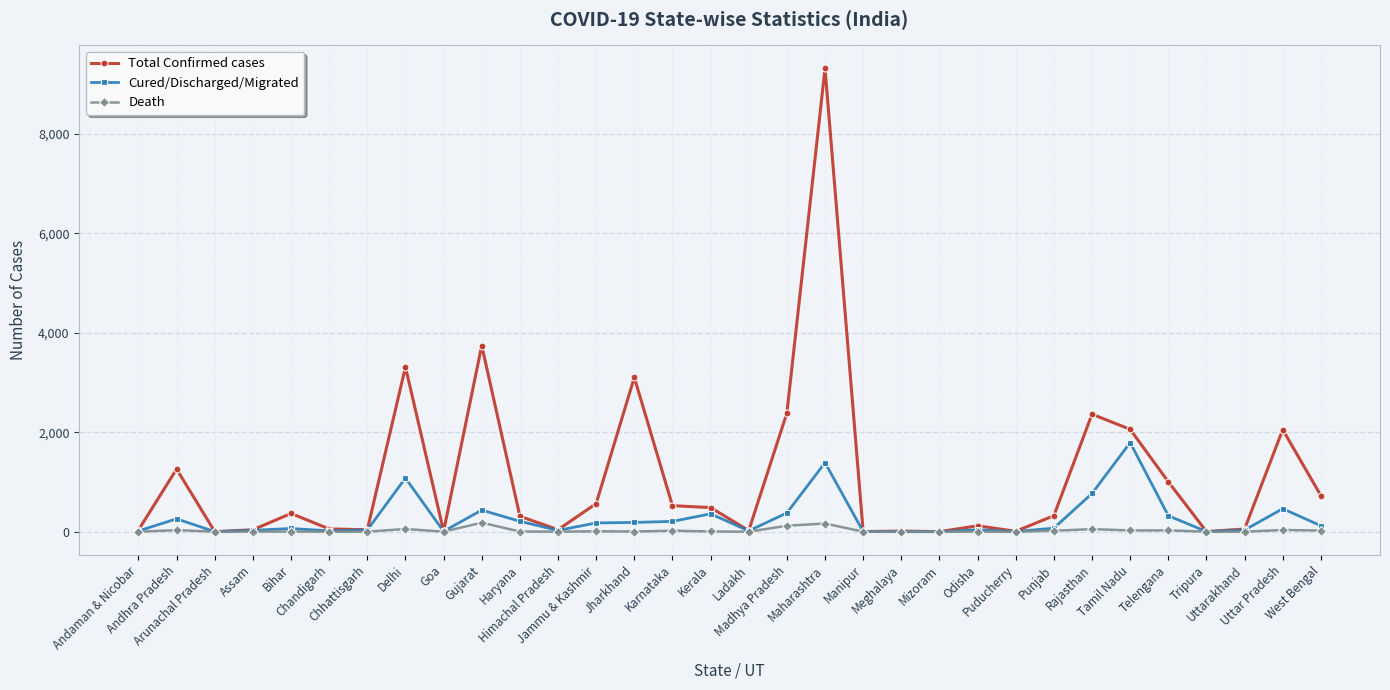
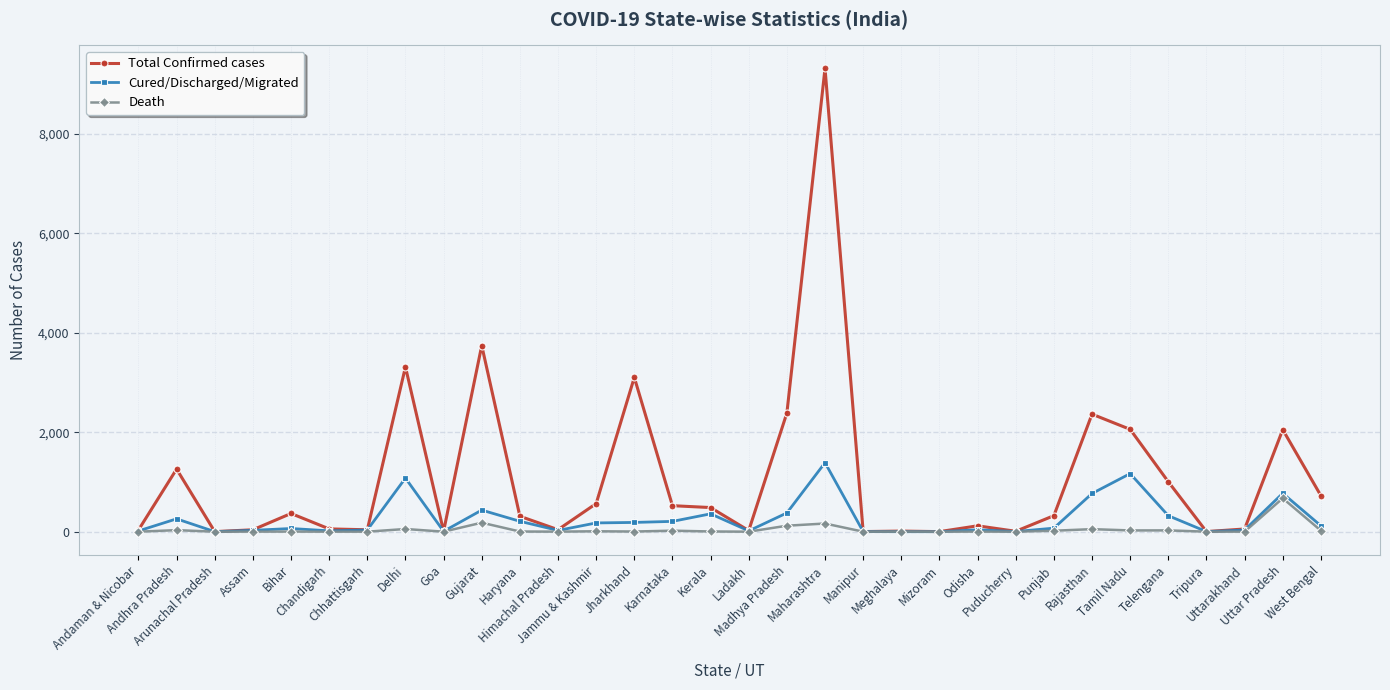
  {
    "Total Confirmed cases": {
      "Andhra Pradesh": "1,300",
      "Bihar": "400",
      "Delhi": "3,300",
      "Gujarat": "3,700",
      "Haryana": "300",
      "Jammu & Kashmir": "600",
      "Jharkhand": "3,100",
      "Karnataka": "500",
      "Kerala": "500",
      "Madhya Pradesh": "2,400",
      "Maharashtra": "9,300",
      "Odisha": "100",
      "Punjab": "300",
      "Rajasthan": "2,400",
      "Tamil Nadu": "2,100",
      "Telengana": "1,000",
      "Uttar Pradesh": "2,100",
      "West Bengal": "700"
    },
    "Cured/Discharged/Migrated": {
      "Andhra Pradesh": "300",
      "Bihar": "100",
      "Delhi": "1,100",
      "Gujarat": "400",
      "Haryana": "200",
      "Jammu & Kashmir": "200",
      "Jharkhand": "200",
      "Karnataka": "200",
      "Kerala": "400",
      "Madhya Pradesh": "400",
      "Maharashtra": "1,400",
      "Punjab": "100",
      "Rajasthan": "800",
-     "Tamil Nadu": "1,800",
+     "Tamil Nadu": "1,200",
      "Telengana": "300",
-     "Uttar Pradesh": "500",
+     "Uttar Pradesh": "800",
      "West Bengal": "100"
    },
    "Death": {
      "Andhra Pradesh": "0",
      "Bihar": "0",
      "Delhi": "100",
      "Gujarat": "200",
      "Haryana": "0",
      "Jammu & Kashmir": "0",
      "Jharkhand": "0",
      "Karnataka": "0",
      "Kerala": "0",
      "Madhya Pradesh": "100",
      "Maharashtra": "200",
      "Punjab": "0",
      "Rajasthan": "100",
      "Tamil Nadu": "0",
      "Telengana": "0",
-     "Uttar Pradesh": "0",
+     "Uttar Pradesh": "700",
      "West Bengal": "0"
    }
  }
